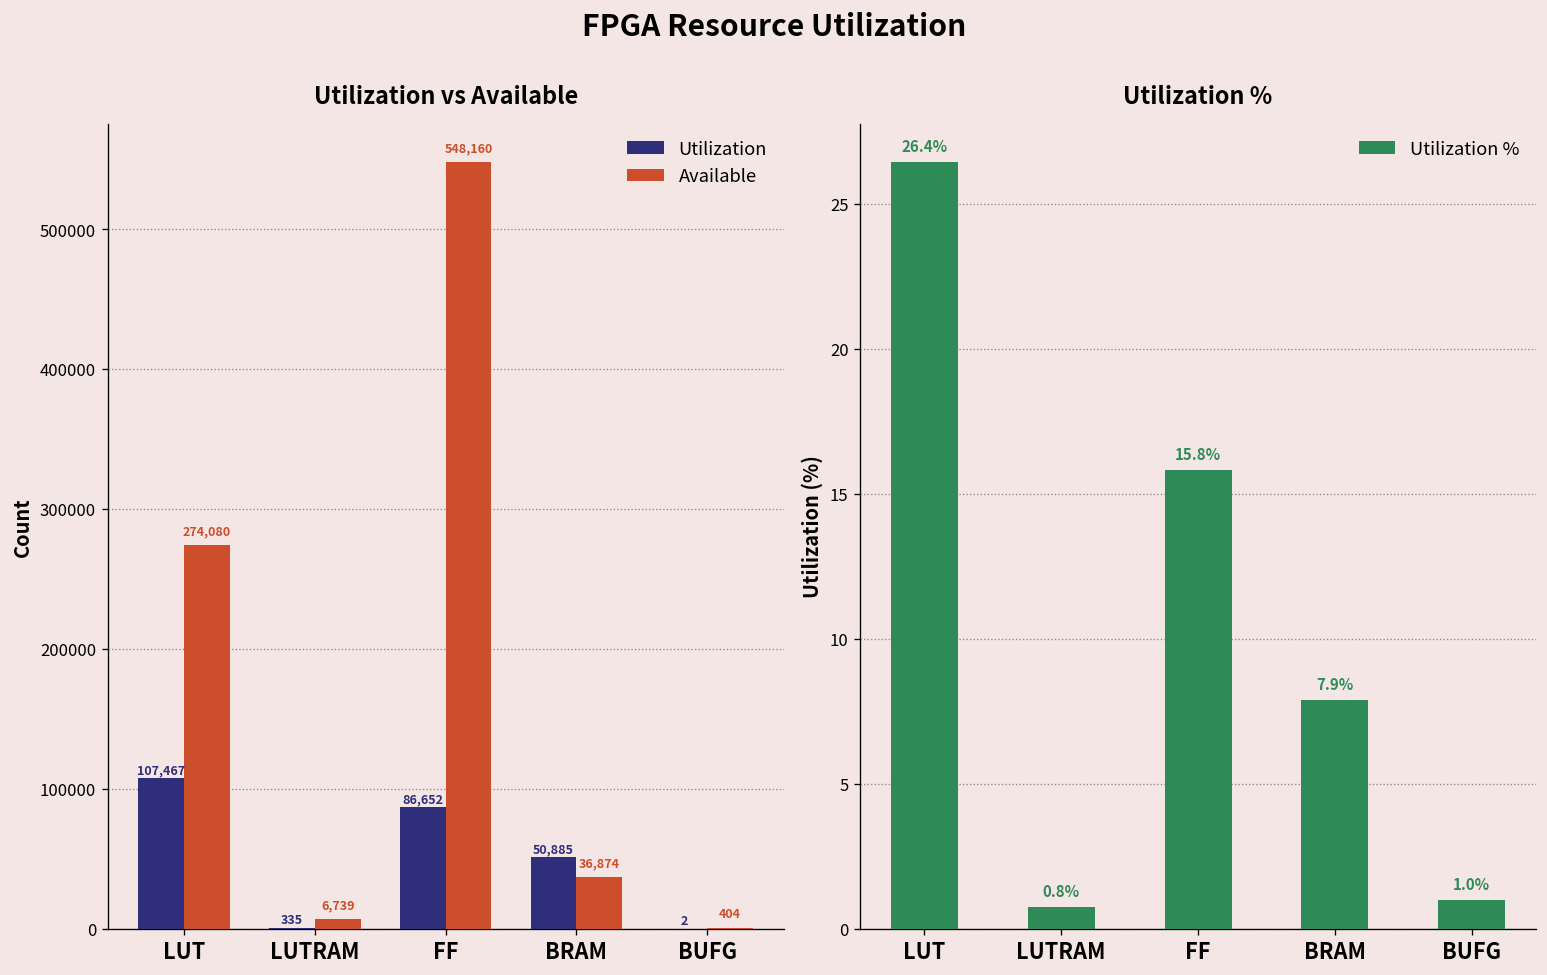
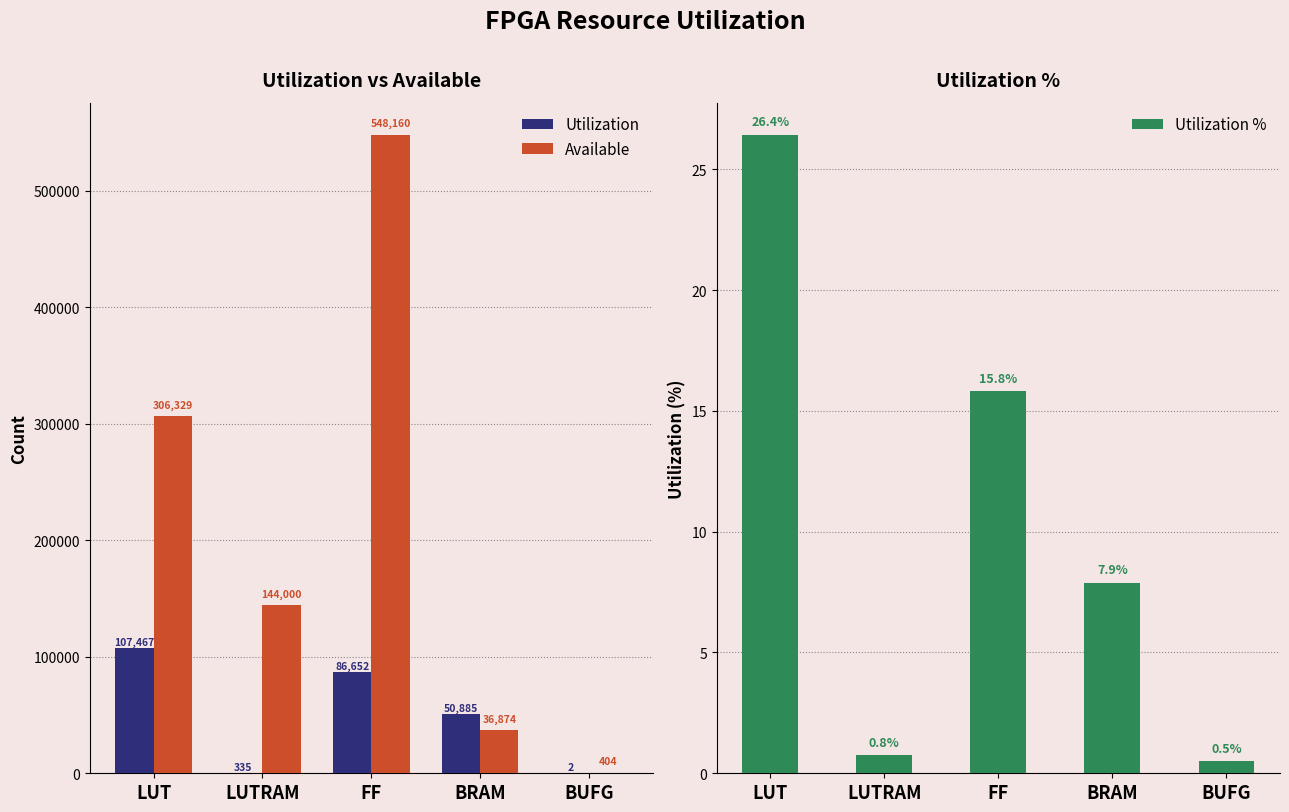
  {
    "Utilization vs Available": {
      "Utilization": {
        "LUTRAM": "335",
        "FF": "86,652",
        "BRAM": "50,885",
        "BUFG": "2"
      },
      "Available": {
-       "LUT": "274,080",
-       "LUTRAM": "6,739",
+       "LUT": "306,329",
+       "LUTRAM": "144,000",
        "FF": "548,160",
        "BRAM": "36,874",
        "BUFG": "404"
      }
    },
    "Utilization %": {
      "LUT": "26.4%",
      "LUTRAM": "0.8%",
      "FF": "15.8%",
      "BRAM": "7.9%",
-     "BUFG": "1.0%"
+     "BUFG": "0.5%"
    }
  }
